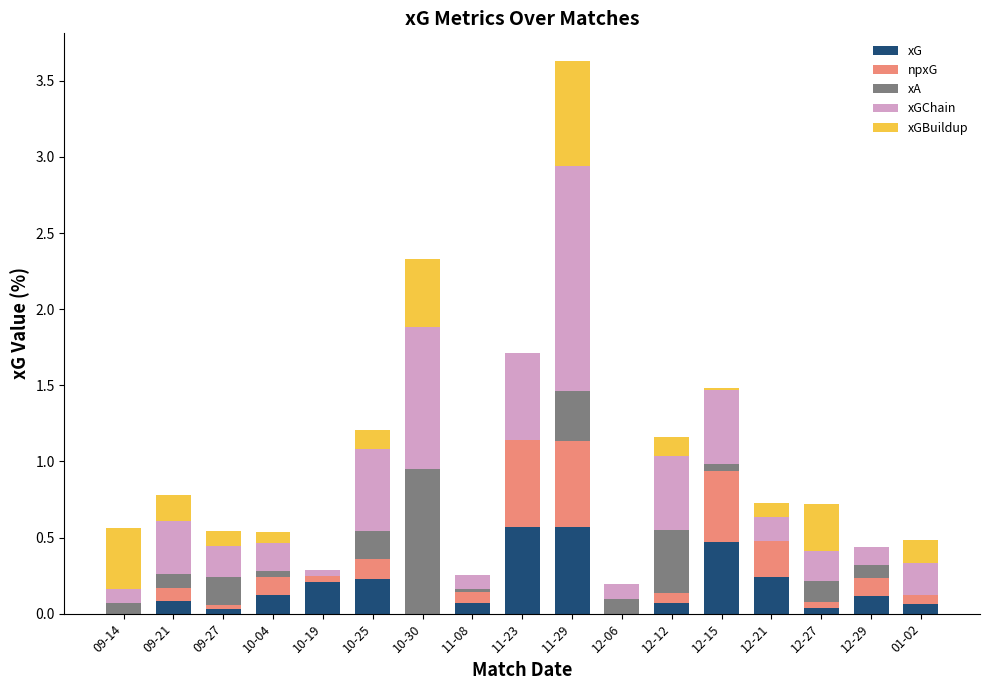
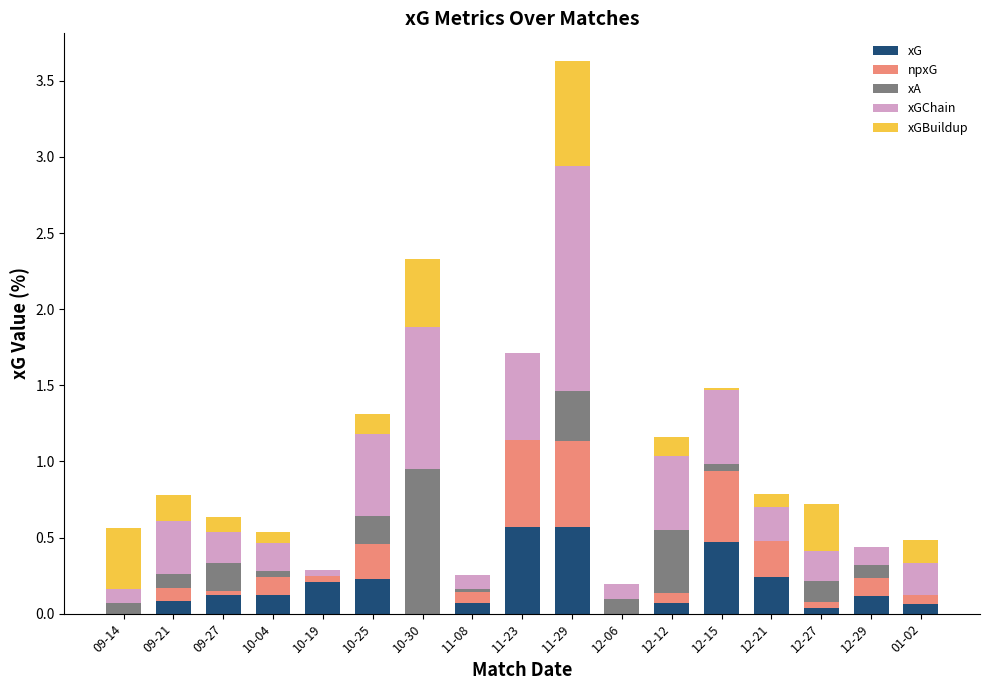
  {
    "xG": {
      "09-14": 0.00,
      "09-21": 0.09,
-     "09-27": 0.03,
+     "09-27": 0.12,
      "10-04": 0.12,
      "10-19": 0.21,
      "10-25": 0.23,
      "10-30": 0.00,
      "11-08": 0.07,
      "11-23": 0.57,
      "11-29": 0.57,
      "12-06": 0.00,
      "12-12": 0.07,
      "12-15": 0.47,
      "12-21": 0.24,
      "12-27": 0.04,
      "12-29": 0.12,
      "01-02": 0.06
    },
    "npxG": {
      "09-14": 0.00,
      "09-21": 0.09,
      "09-27": 0.03,
      "10-04": 0.12,
      "10-19": 0.04,
-     "10-25": 0.13,
+     "10-25": 0.23,
      "10-30": 0.00,
      "11-08": 0.07,
      "11-23": 0.57,
      "11-29": 0.57,
      "12-06": 0.00,
      "12-12": 0.07,
      "12-15": 0.47,
      "12-21": 0.24,
      "12-27": 0.04,
      "12-29": 0.12,
      "01-02": 0.06
    },
    "xA": {
      "09-14": 0.07,
      "09-21": 0.09,
      "09-27": 0.18,
      "10-04": 0.04,
      "10-19": 0.00,
      "10-25": 0.18,
      "10-30": 0.95,
      "11-08": 0.02,
      "11-23": 0.00,
      "11-29": 0.33,
      "12-06": 0.10,
      "12-12": 0.41,
      "12-15": 0.04,
      "12-21": 0.00,
      "12-27": 0.14,
      "12-29": 0.09,
      "01-02": 0.00
    },
    "xGChain": {
      "09-14": 0.10,
      "09-21": 0.35,
      "09-27": 0.20,
      "10-04": 0.19,
      "10-19": 0.04,
      "10-25": 0.54,
      "10-30": 0.94,
      "11-08": 0.09,
      "11-23": 0.57,
      "11-29": 1.48,
      "12-06": 0.10,
      "12-12": 0.48,
      "12-15": 0.48,
-     "12-21": 0.16,
+     "12-21": 0.22,
      "12-27": 0.20,
      "12-29": 0.12,
      "01-02": 0.21
    },
    "xGBuildup": {
      "09-14": 0.40,
      "09-21": 0.17,
      "09-27": 0.10,
      "10-04": 0.07,
      "10-19": 0.00,
      "10-25": 0.13,
      "10-30": 0.44,
      "11-08": 0.00,
      "11-23": 0.00,
      "11-29": 0.69,
      "12-06": 0.00,
      "12-12": 0.13,
      "12-21": 0.09,
      "12-27": 0.31,
      "12-29": 0.00,
      "01-02": 0.15
    }
  }
